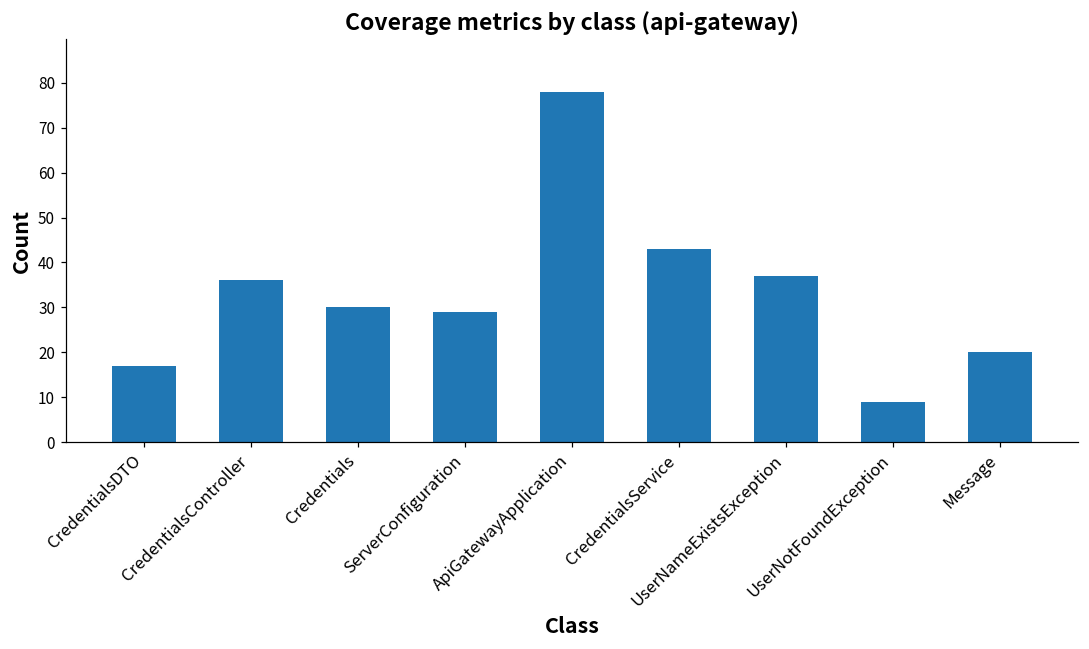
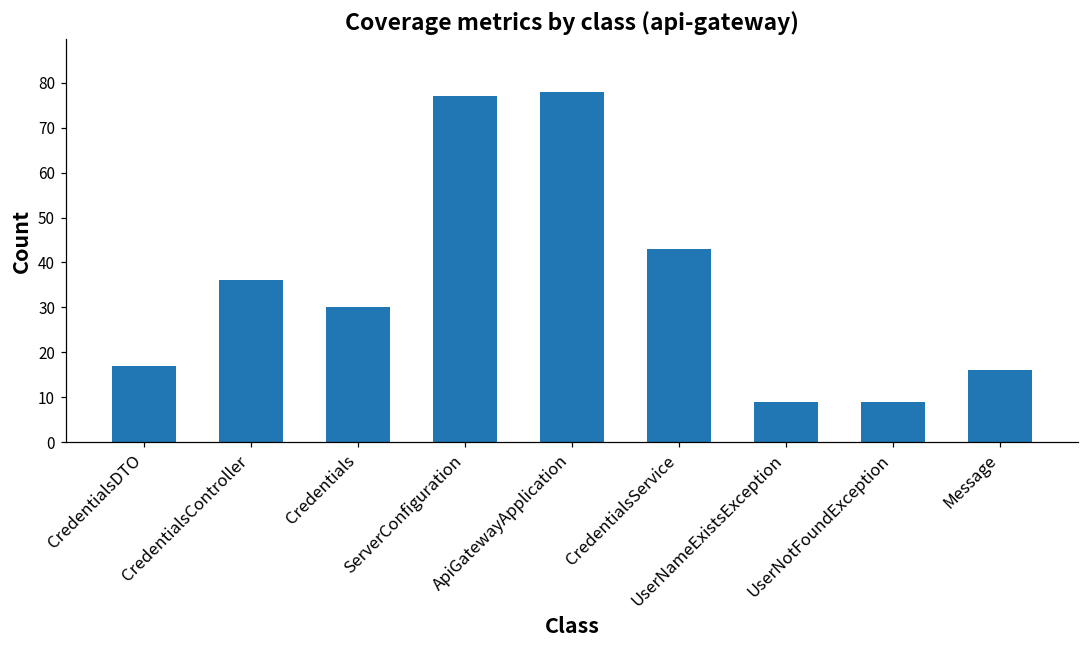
  {
    "CredentialsDTO": 17,
    "CredentialsController": 36,
    "Credentials": 30,
-   "ServerConfiguration": 29,
+   "ServerConfiguration": 77,
    "ApiGatewayApplication": 78,
    "CredentialsService": 43,
-   "UserNameExistsException": 37,
+   "UserNameExistsException": 9,
    "UserNotFoundException": 9,
-   "Message": 20
+   "Message": 16
  }
